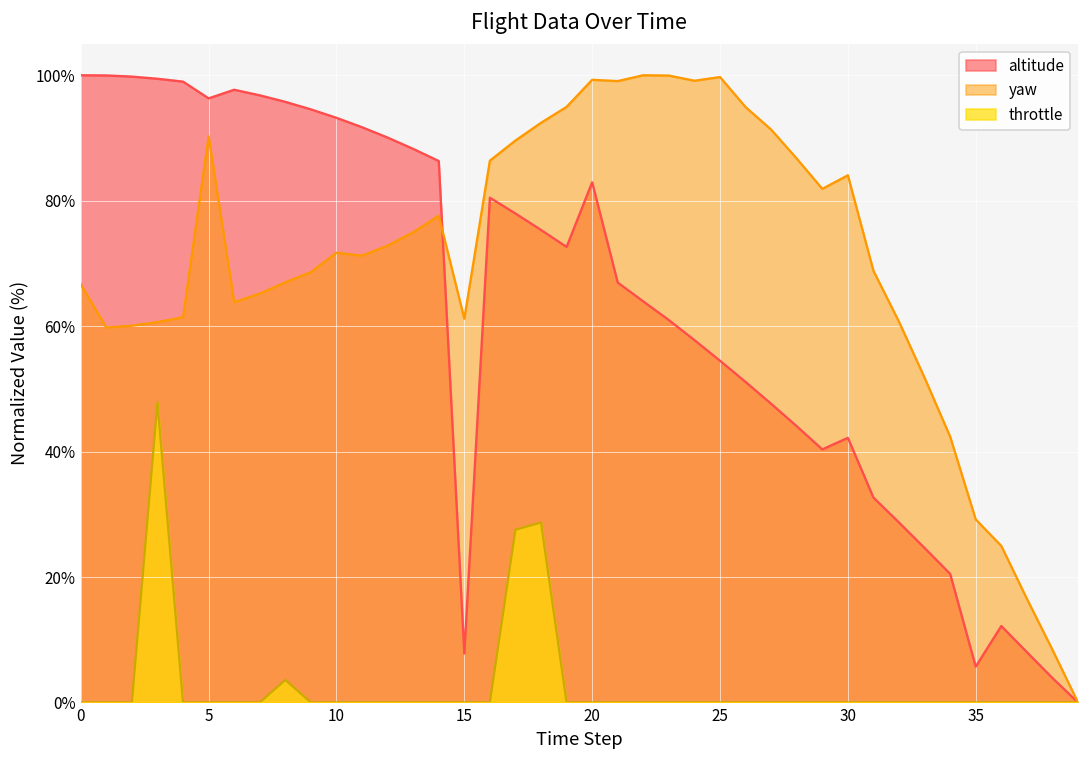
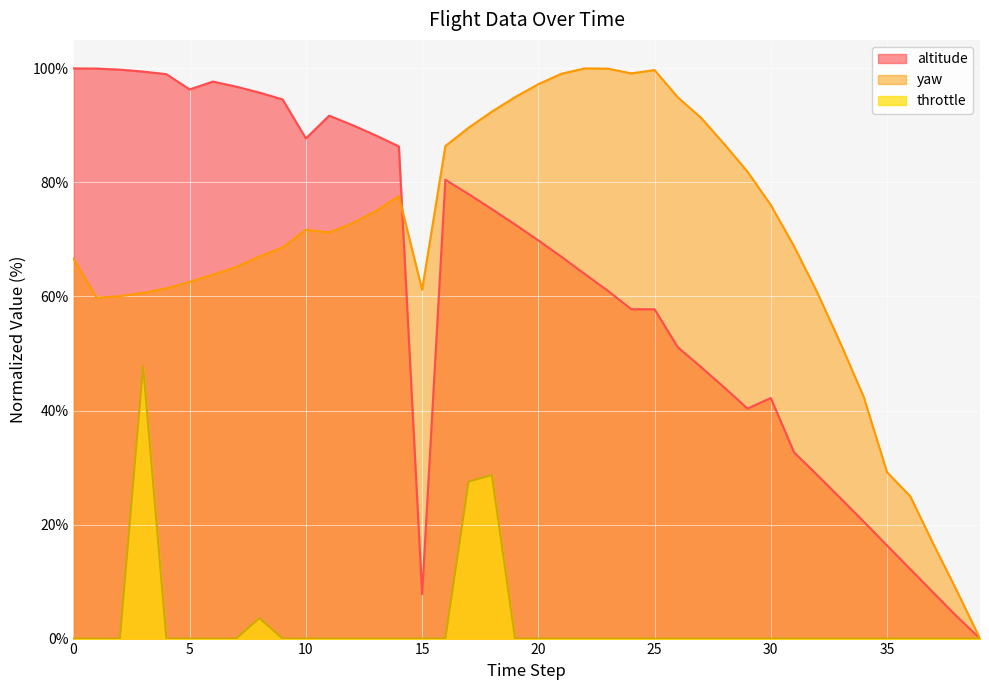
  {
    "altitude": {
      "0": "100%",
      "5": "96%",
-     "10": "93%",
+     "10": "88%",
      "15": "8%",
-     "20": "83%",
-     "25": "54%",
+     "20": "70%",
+     "25": "58%",
      "30": "42%",
-     "35": "6%"
+     "35": "16%"
    },
    "yaw": {
      "0": "67%",
-     "5": "90%",
+     "5": "63%",
      "10": "72%",
      "15": "61%",
-     "20": "99%",
+     "20": "97%",
      "25": "100%",
-     "30": "84%",
+     "30": "76%",
      "35": "29%"
    },
    "throttle": {
      "0": "0%",
      "5": "0%",
      "10": "0%",
      "15": "0%",
      "20": "0%",
      "25": "0%",
      "30": "0%",
      "35": "0%"
    }
  }
